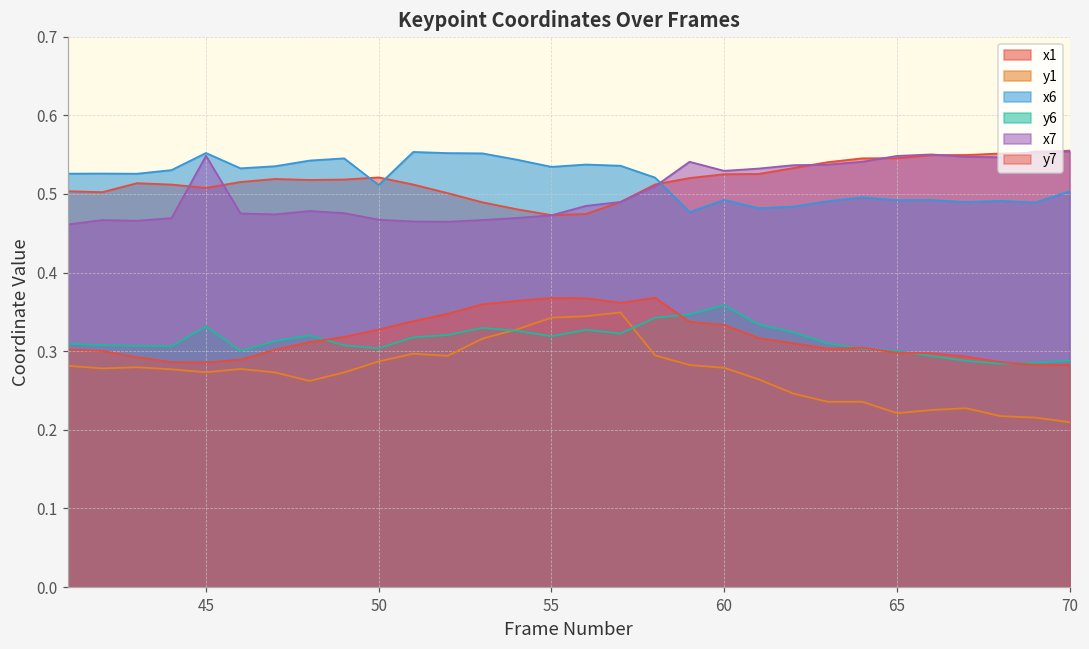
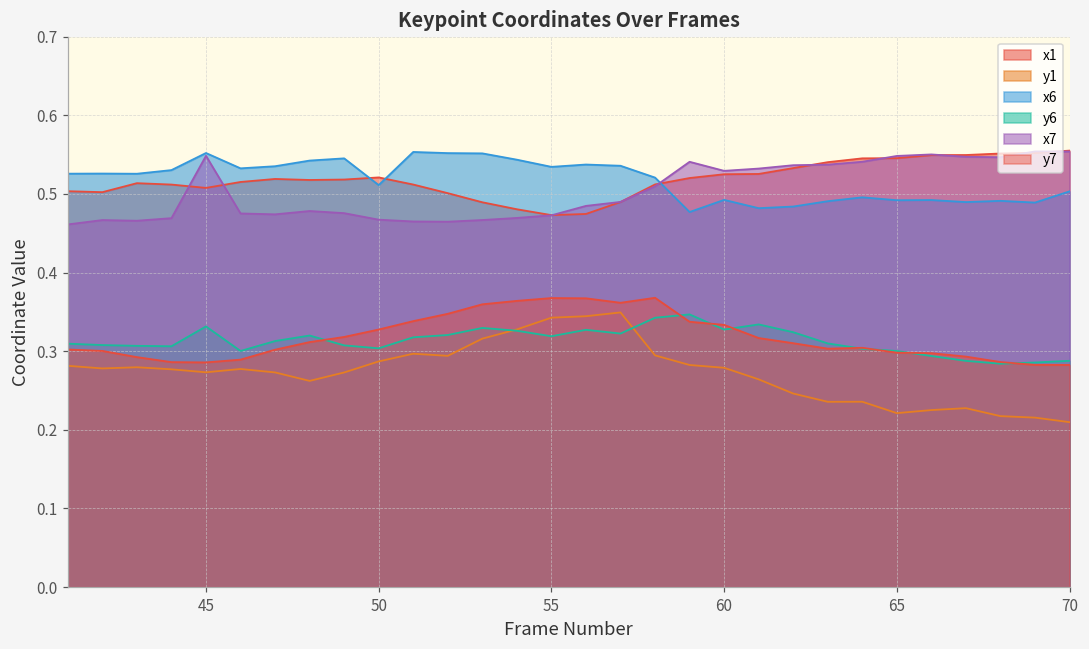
  {
    "x6": {
      "45": 0.55,
      "50": 0.51,
      "55": 0.53,
      "60": 0.49,
      "65": 0.49,
      "70": 0.50
    },
    "y6": {
      "45": 0.33,
      "50": 0.30,
      "55": 0.32,
-     "60": 0.36,
+     "60": 0.33,
      "70": 0.29
    },
    "x7": {
      "45": 0.55,
      "50": 0.47,
      "60": 0.53
    }
  }
